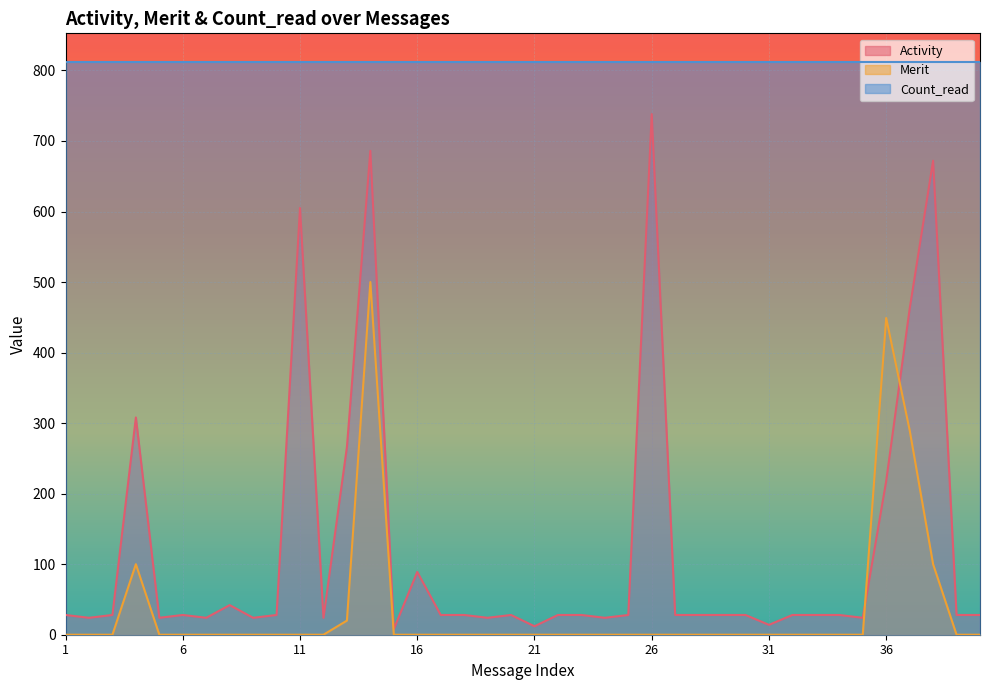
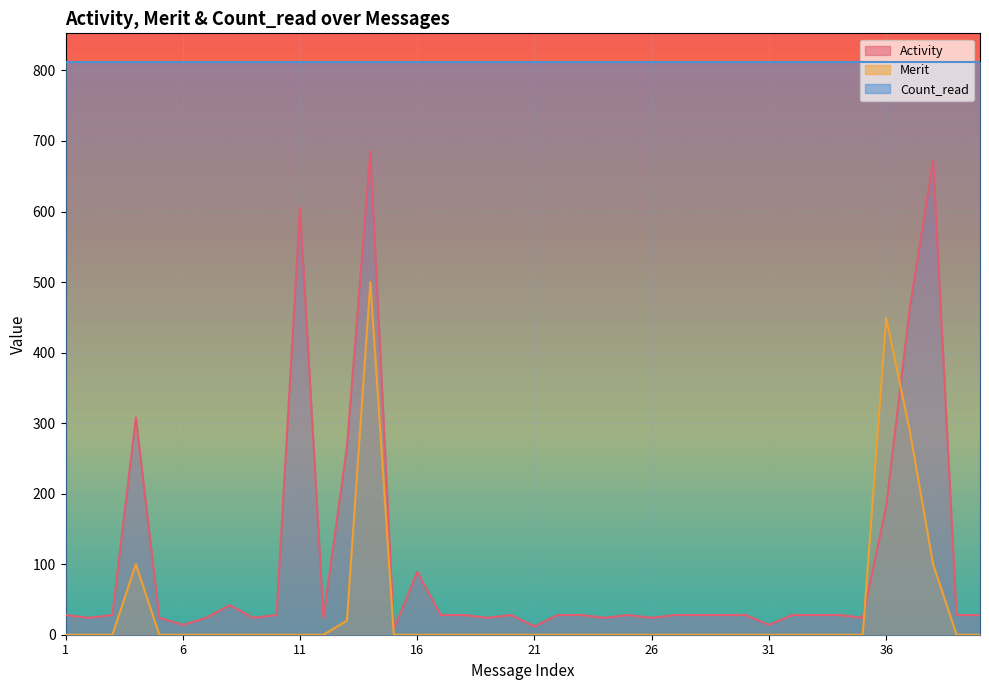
  {
    "Activity": {
      "1": 30,
-     "6": 30,
+     "6": 10,
      "11": 610,
      "16": 90,
      "21": 10,
-     "26": 740,
+     "26": 20,
      "31": 10,
-     "36": 220
+     "36": 180
    },
    "Merit": {
      "1": 0,
      "6": 0,
      "11": 0,
      "16": 0,
      "21": 0,
      "26": 0,
      "31": 0,
      "36": 450
    },
    "Count_read": {
      "1": 810,
      "6": 810,
      "11": 810,
      "16": 810,
      "21": 810,
      "26": 810,
      "31": 810
    }
  }
